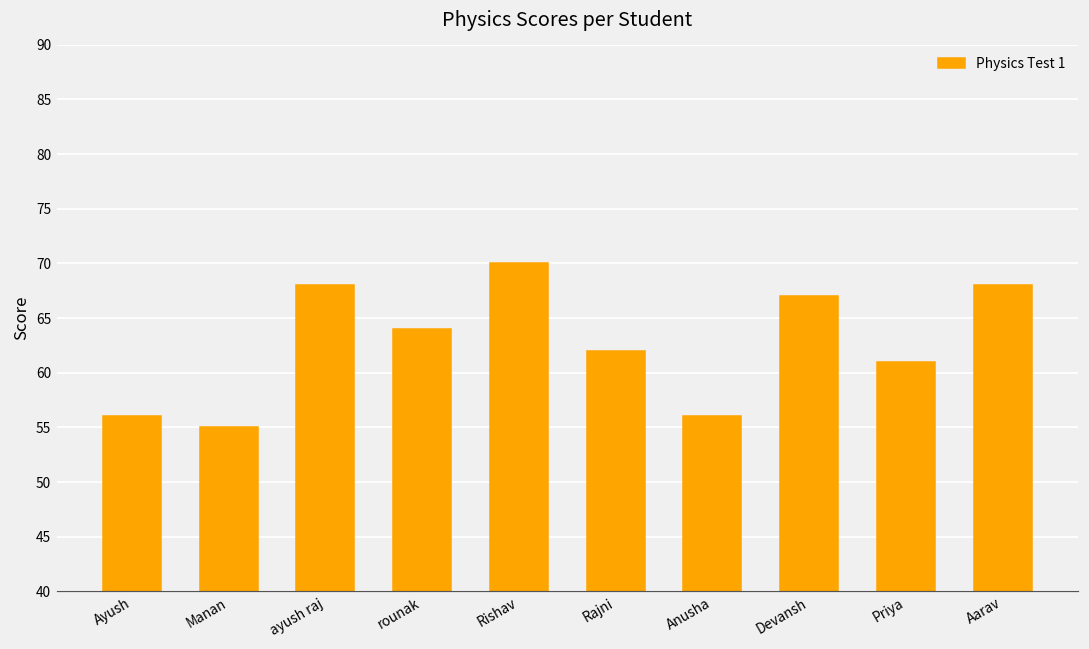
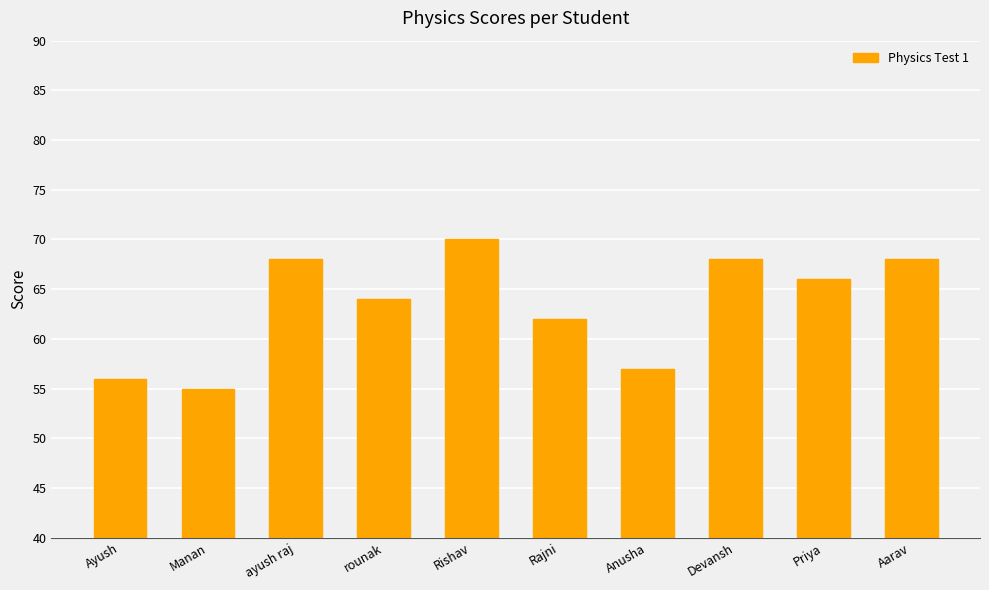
  {
    "Ayush": 56,
    "Manan": 55,
    "ayush raj": 68,
    "rounak": 64,
    "Rishav": 70,
    "Rajni": 62,
-   "Anusha": 56,
-   "Devansh": 67,
-   "Priya": 61,
+   "Anusha": 57,
+   "Devansh": 68,
+   "Priya": 66,
    "Aarav": 68
  }
